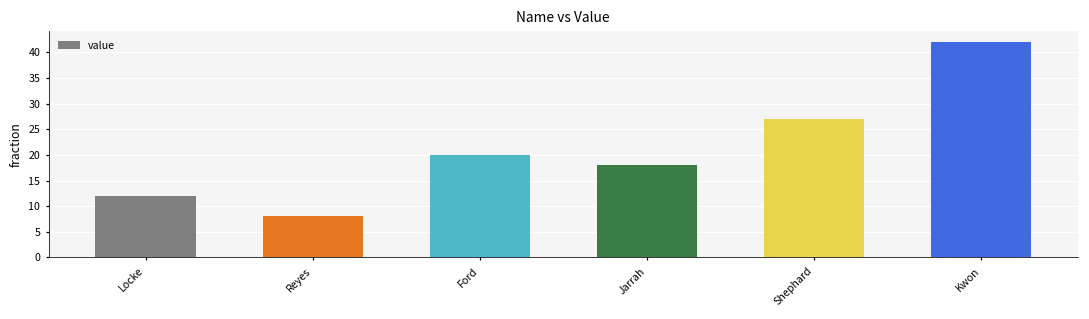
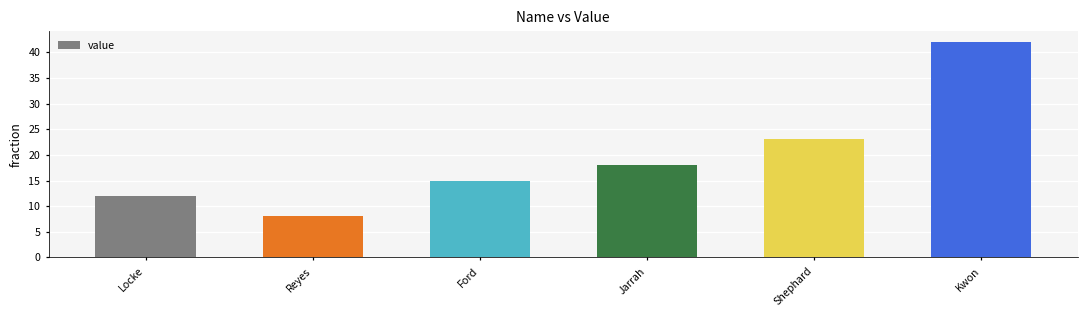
  {
    "Locke": 12,
    "Reyes": 8,
-   "Ford": 20,
+   "Ford": 15,
    "Jarrah": 18,
-   "Shephard": 27,
+   "Shephard": 23,
    "Kwon": 42
  }
